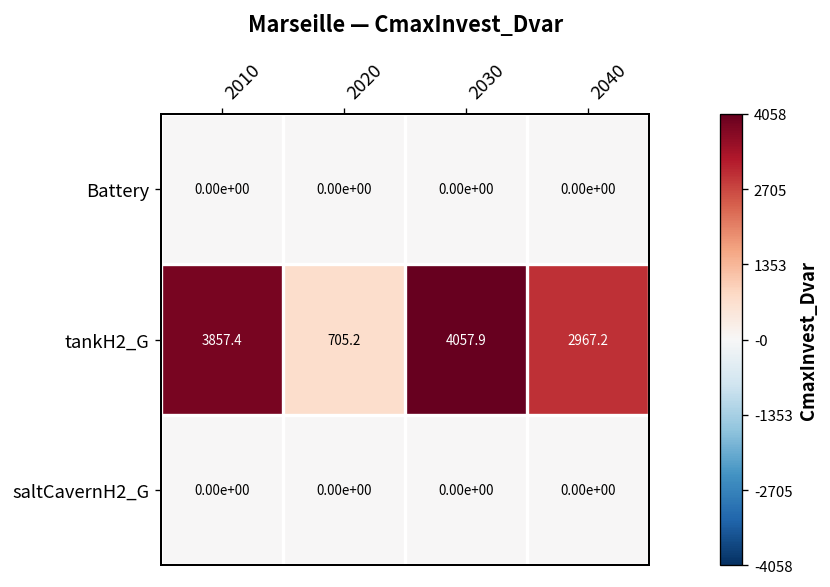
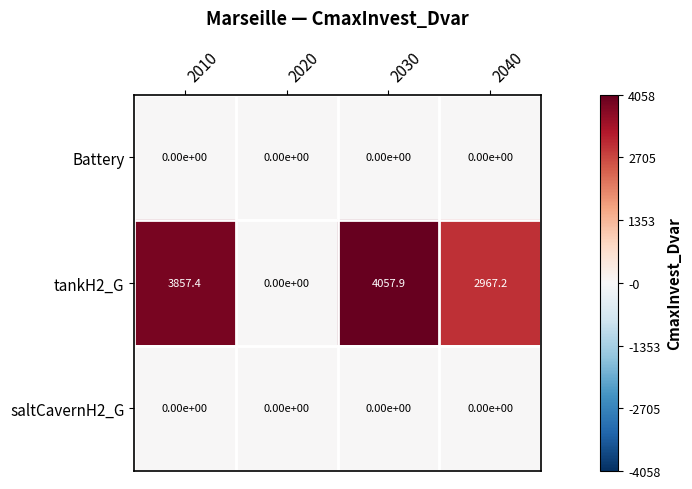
  {
    "Battery": {
      "2010": "0.00e+00",
      "2020": "0.00e+00",
      "2030": "0.00e+00",
      "2040": "0.00e+00"
    },
    "tankH2_G": {
      "2010": "3857.4",
-     "2020": "705.2",
+     "2020": "0.00e+00",
      "2030": "4057.9",
      "2040": "2967.2"
    },
    "saltCavernH2_G": {
      "2010": "0.00e+00",
      "2020": "0.00e+00",
      "2030": "0.00e+00",
      "2040": "0.00e+00"
    }
  }
